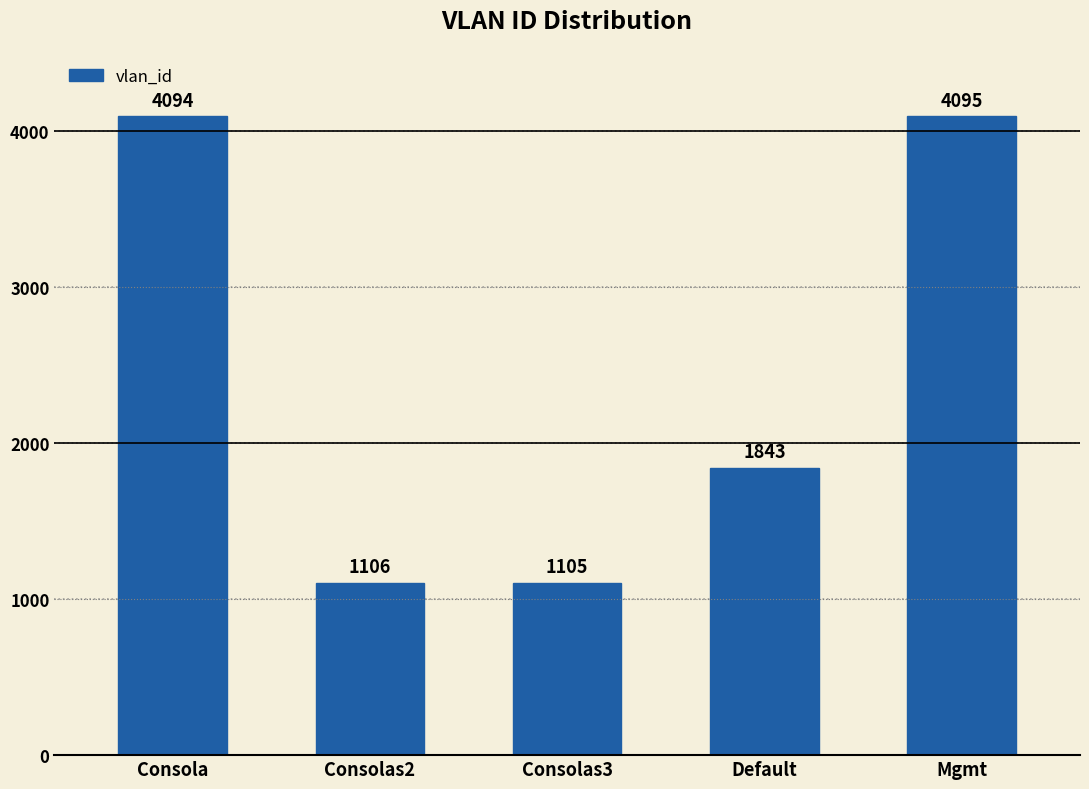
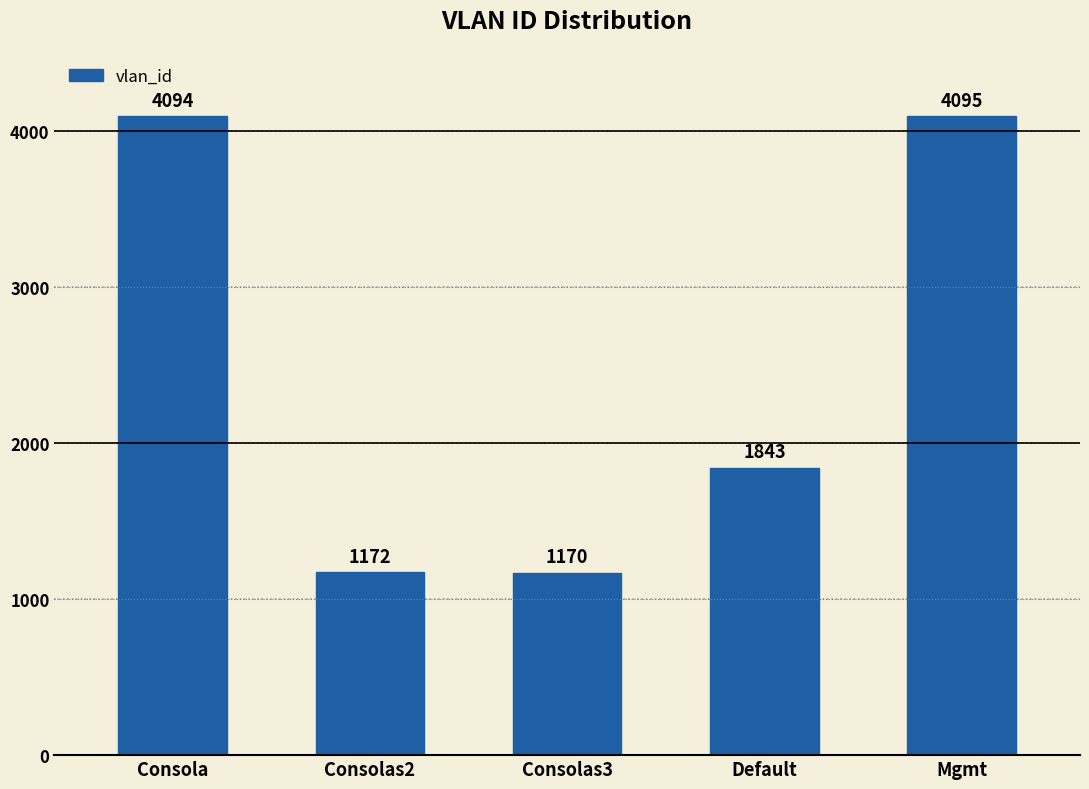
  {
    "Consola": 4094,
-   "Consolas2": 1106,
-   "Consolas3": 1105,
+   "Consolas2": 1172,
+   "Consolas3": 1170,
    "Default": 1843,
    "Mgmt": 4095
  }
